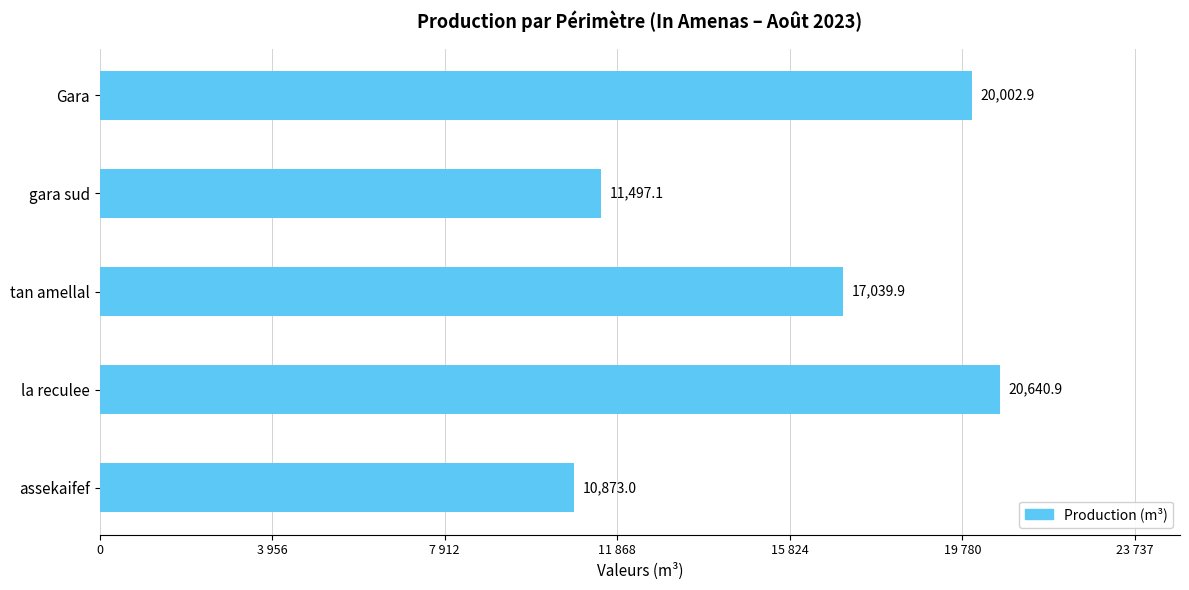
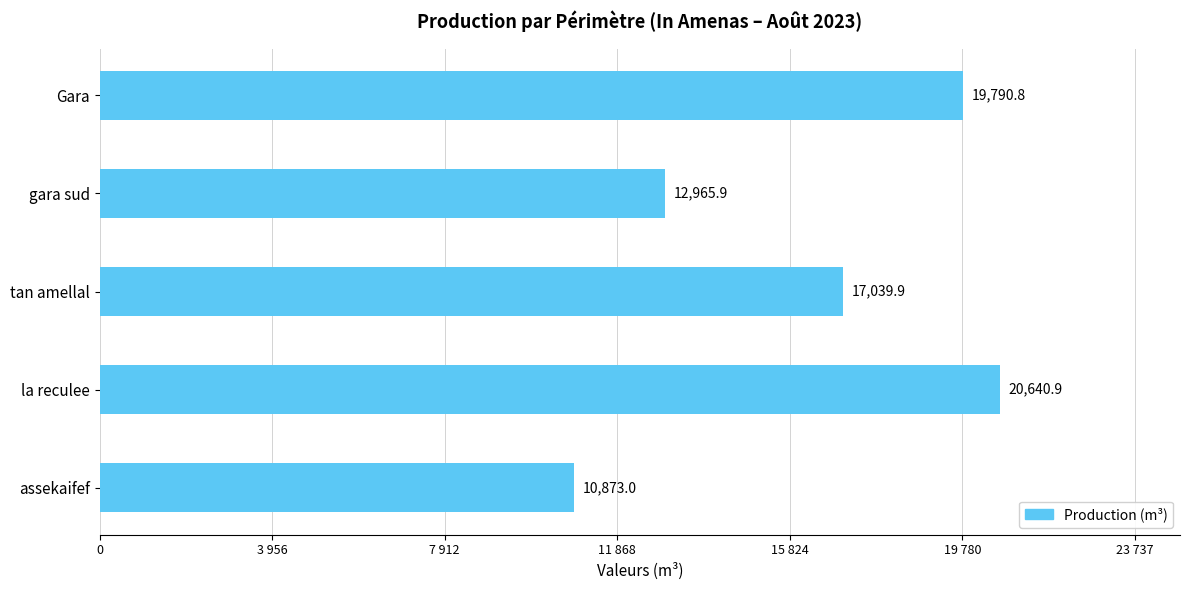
  {
-   "Gara": "20,002.9",
-   "gara sud": "11,497.1",
+   "Gara": "19,790.8",
+   "gara sud": "12,965.9",
    "tan amellal": "17,039.9",
    "la reculee": "20,640.9",
    "assekaifef": "10,873.0"
  }
